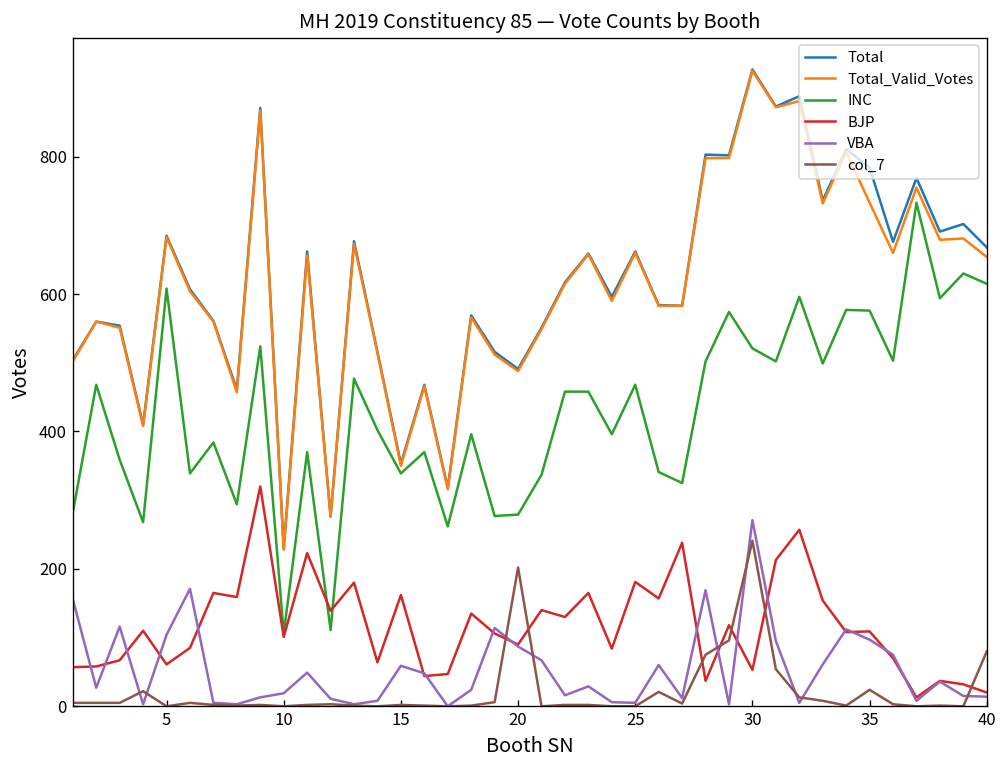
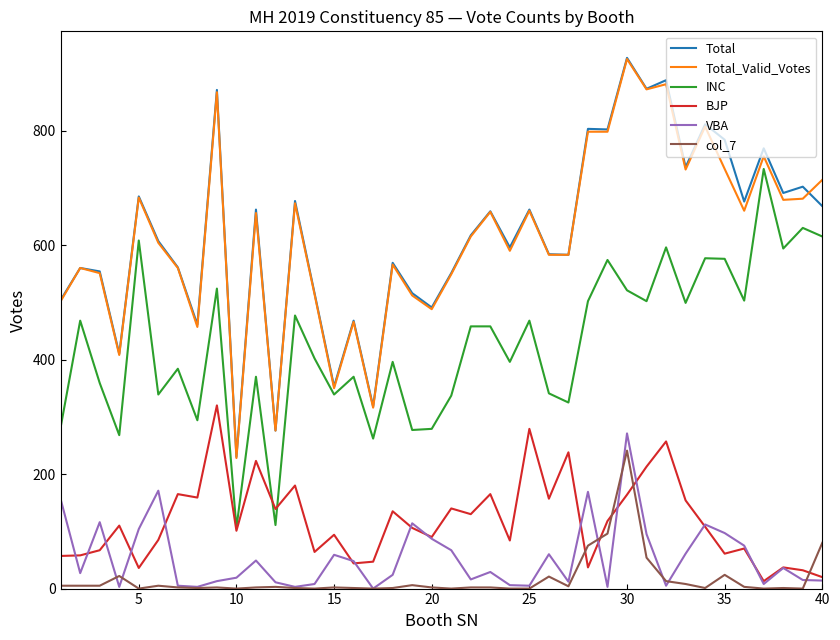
  {
    "Total": {
      "40": 670
    },
    "Total_Valid_Votes": {
      "35": 730,
-     "40": 650
+     "40": 710
    },
    "INC": {
      "5": 610,
      "10": 110,
      "15": 340,
      "20": 280,
      "25": 470,
      "30": 520,
      "35": 580,
      "40": 620
    },
    "BJP": {
-     "5": 60,
+     "5": 40,
      "10": 100,
-     "15": 160,
-     "25": 180,
-     "30": 50,
-     "35": 110,
+     "15": 90,
+     "25": 280,
+     "30": 160,
+     "35": 60,
      "40": 20
    },
    "VBA": {
      "5": 100,
      "10": 20,
      "15": 60,
      "25": 10,
      "30": 270,
      "35": 100,
      "40": 10
    },
    "col_7": {
      "5": 0,
      "10": 0,
      "15": 0,
-     "20": 200,
+     "20": 0,
      "25": 0,
      "30": 240,
      "35": 20,
      "40": 80
    }
  }
